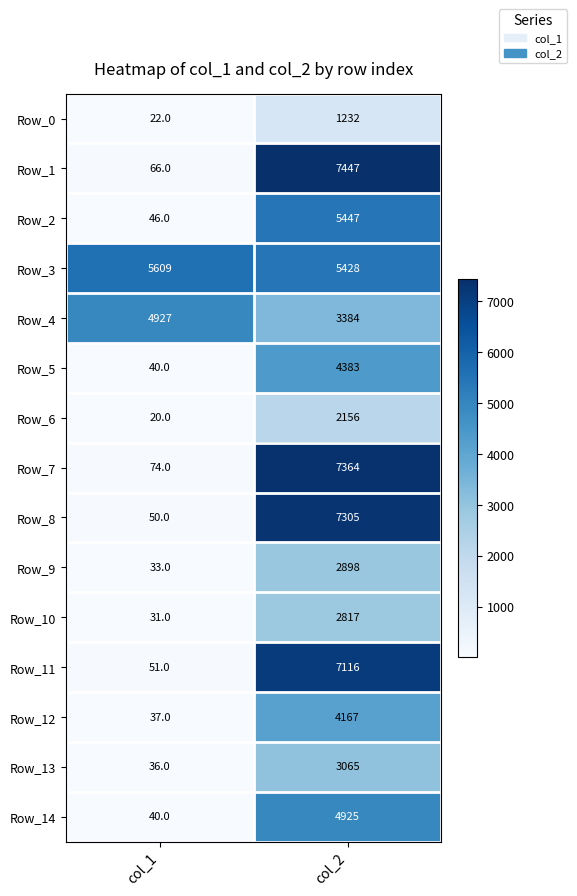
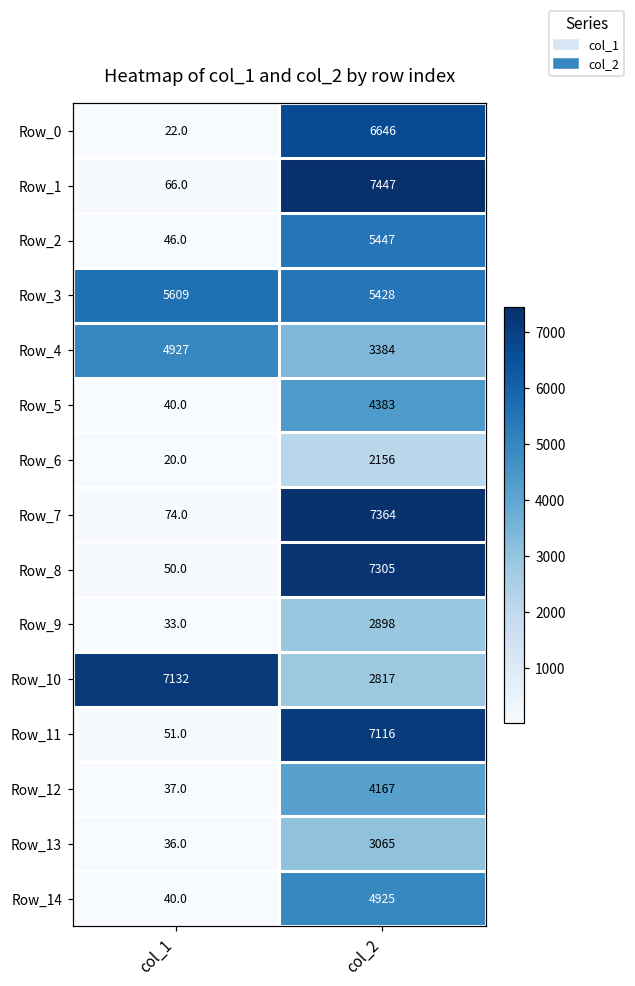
  {
    "Row_0": {
      "col_1": 22.0,
-     "col_2": 1232
+     "col_2": 6646
    },
    "Row_1": {
      "col_1": 66.0,
      "col_2": 7447
    },
    "Row_2": {
      "col_1": 46.0,
      "col_2": 5447
    },
    "Row_3": {
      "col_1": 5609,
      "col_2": 5428
    },
    "Row_4": {
      "col_1": 4927,
      "col_2": 3384
    },
    "Row_5": {
      "col_1": 40.0,
      "col_2": 4383
    },
    "Row_6": {
      "col_1": 20.0,
      "col_2": 2156
    },
    "Row_7": {
      "col_1": 74.0,
      "col_2": 7364
    },
    "Row_8": {
      "col_1": 50.0,
      "col_2": 7305
    },
    "Row_9": {
      "col_1": 33.0,
      "col_2": 2898
    },
    "Row_10": {
-     "col_1": 31.0,
+     "col_1": 7132,
      "col_2": 2817
    },
    "Row_11": {
      "col_1": 51.0,
      "col_2": 7116
    },
    "Row_12": {
      "col_1": 37.0,
      "col_2": 4167
    },
    "Row_13": {
      "col_1": 36.0,
      "col_2": 3065
    },
    "Row_14": {
      "col_1": 40.0,
      "col_2": 4925
    }
  }
